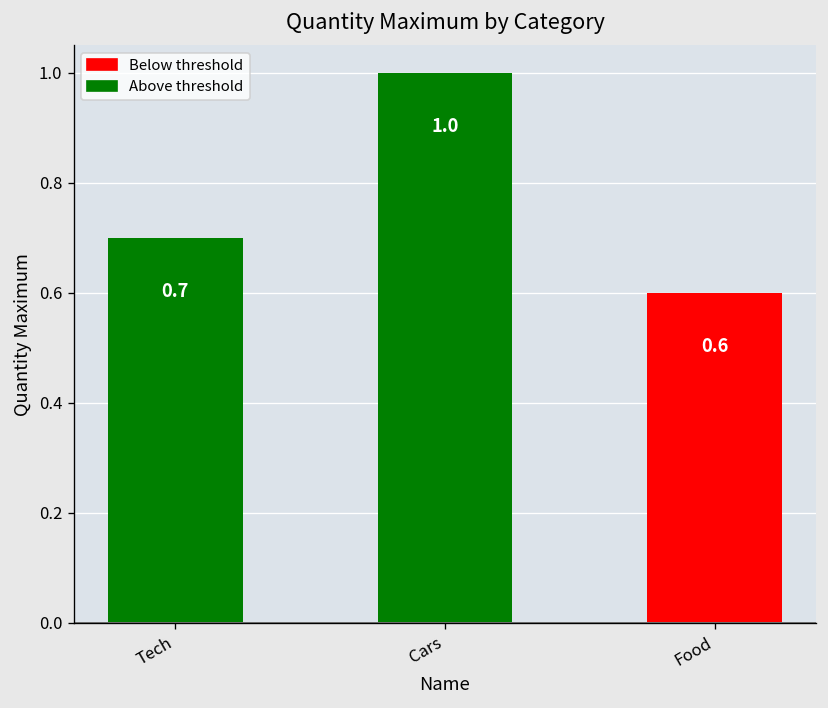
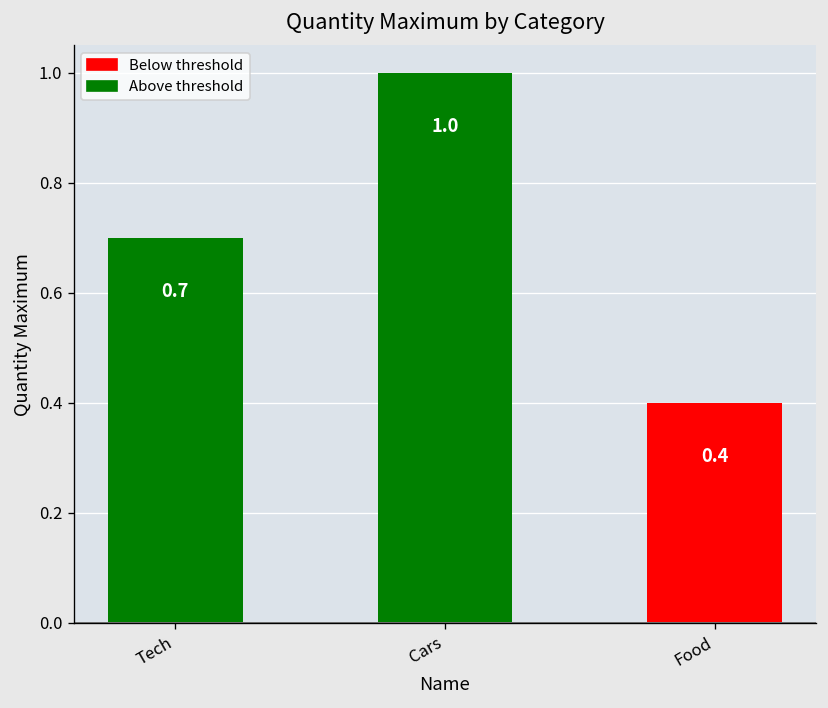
  {
    "Tech": 0.7,
    "Cars": 1.0,
-   "Food": 0.6
+   "Food": 0.4
  }
